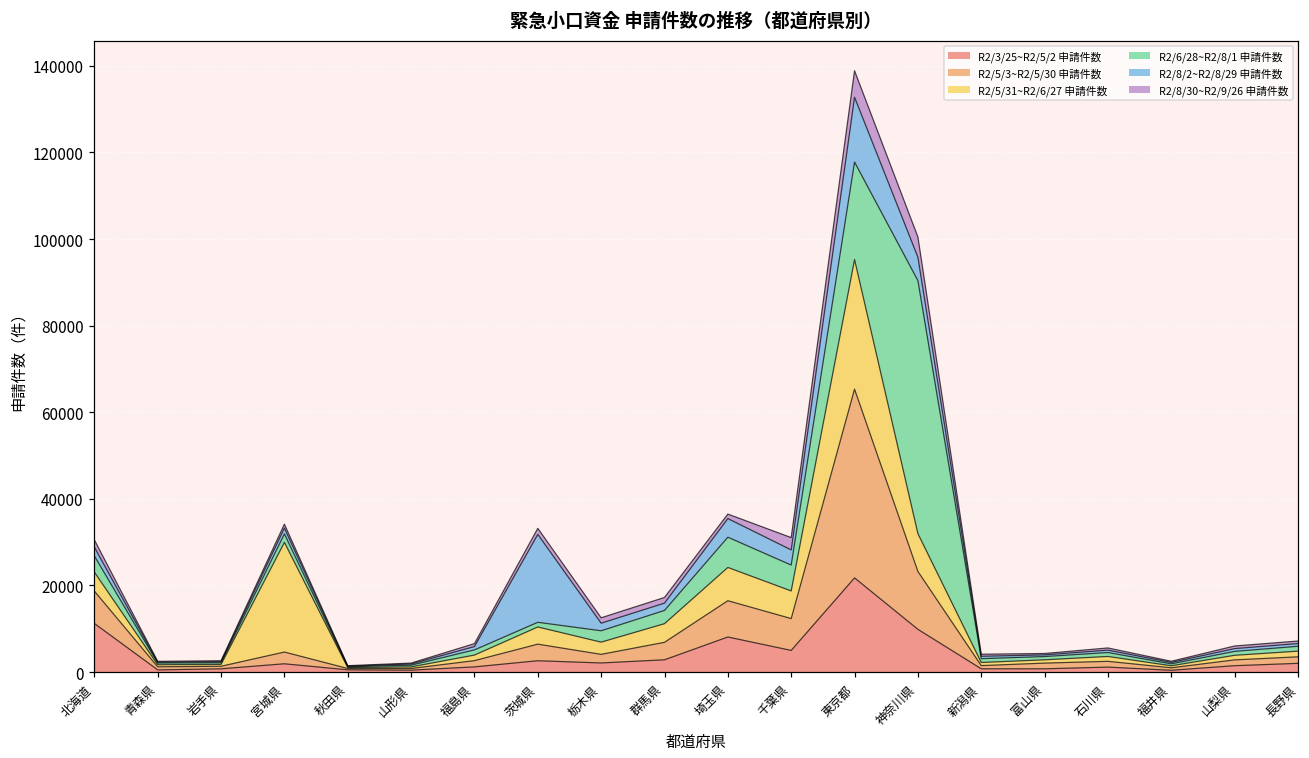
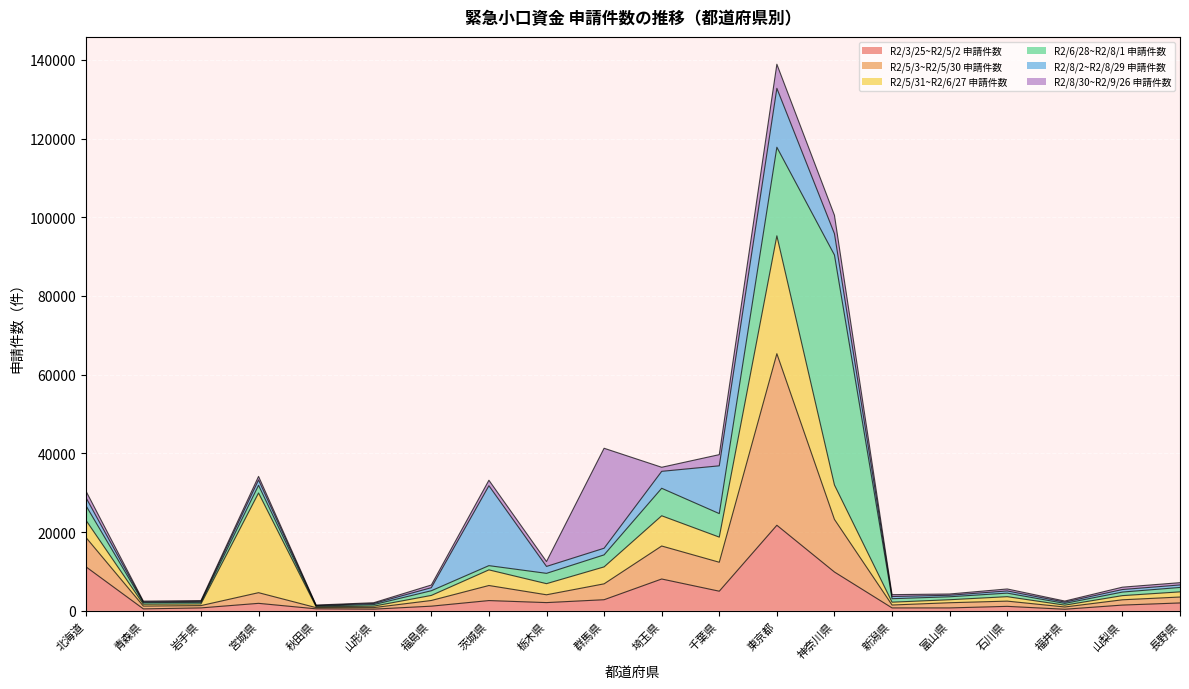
  {
    "R2/5/31~R2/6/27 申請件数": {
      "北海道": 4000,
      "宮城県": 25000,
      "福島県": 1000,
      "茨城県": 4000,
      "栃木県": 3000,
      "群馬県": 4000,
      "埼玉県": 8000,
      "千葉県": 6000,
      "東京都": 30000,
      "神奈川県": 9000,
      "新潟県": 1000,
      "富山県": 1000,
      "石川県": 1000,
      "山梨県": 1000,
      "長野県": 1000
    },
    "R2/6/28~R2/8/1 申請件数": {
      "北海道": 4000,
      "宮城県": 2000,
      "福島県": 1000,
      "茨城県": 1000,
      "栃木県": 3000,
      "群馬県": 3000,
      "埼玉県": 7000,
      "千葉県": 6000,
      "東京都": 23000,
      "神奈川県": 58000,
      "山梨県": 1000
    },
    "R2/8/2~R2/8/29 申請件数": {
      "北海道": 2000,
      "宮城県": 1000,
      "福島県": 1000,
      "茨城県": 20000,
      "栃木県": 2000,
      "群馬県": 2000,
      "埼玉県": 4000,
-     "千葉県": 3000,
+     "千葉県": 12000,
      "東京都": 15000,
      "神奈川県": 5000
    },
    "R2/8/30~R2/9/26 申請件数": {
      "北海道": 2000,
      "宮城県": 1000,
      "福島県": 1000,
      "茨城県": 1000,
      "栃木県": 1000,
-     "群馬県": 1000,
+     "群馬県": 25000,
      "埼玉県": 1000,
      "千葉県": 3000,
      "東京都": 6000,
      "神奈川県": 5000
    }
  }
